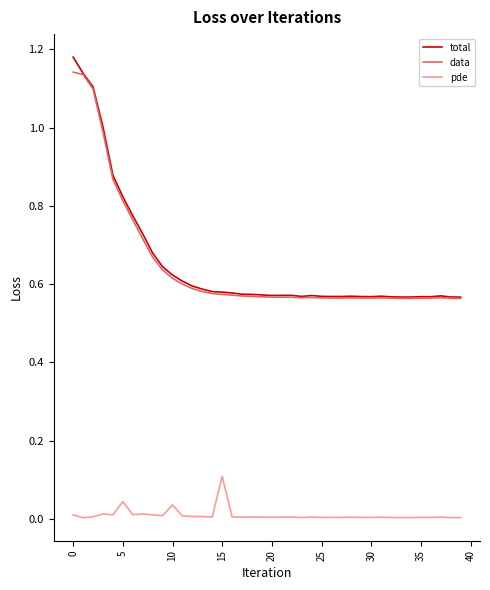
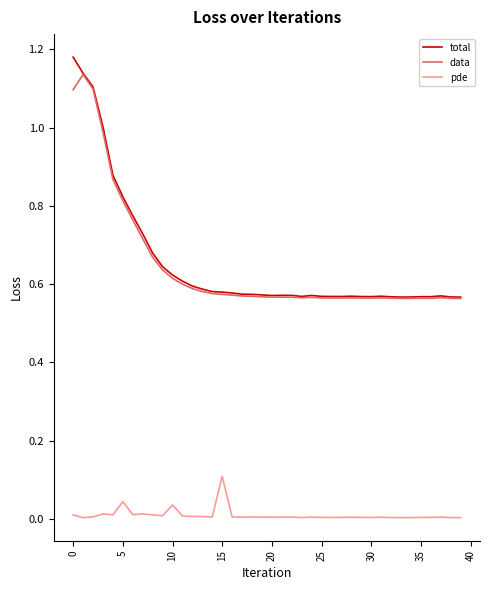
  {
    "total": {
      "0": 1.18,
      "5": 0.82,
      "10": 0.62
    },
    "data": {
-     "0": 1.14,
+     "0": 1.10,
      "5": 0.81,
      "10": 0.62
    },
    "pde": {
      "0": 0.01,
      "5": 0.04,
      "10": 0.04,
      "15": 0.11,
      "20": 0.00,
      "25": 0.00,
      "30": 0.00,
      "35": 0.00
    }
  }
